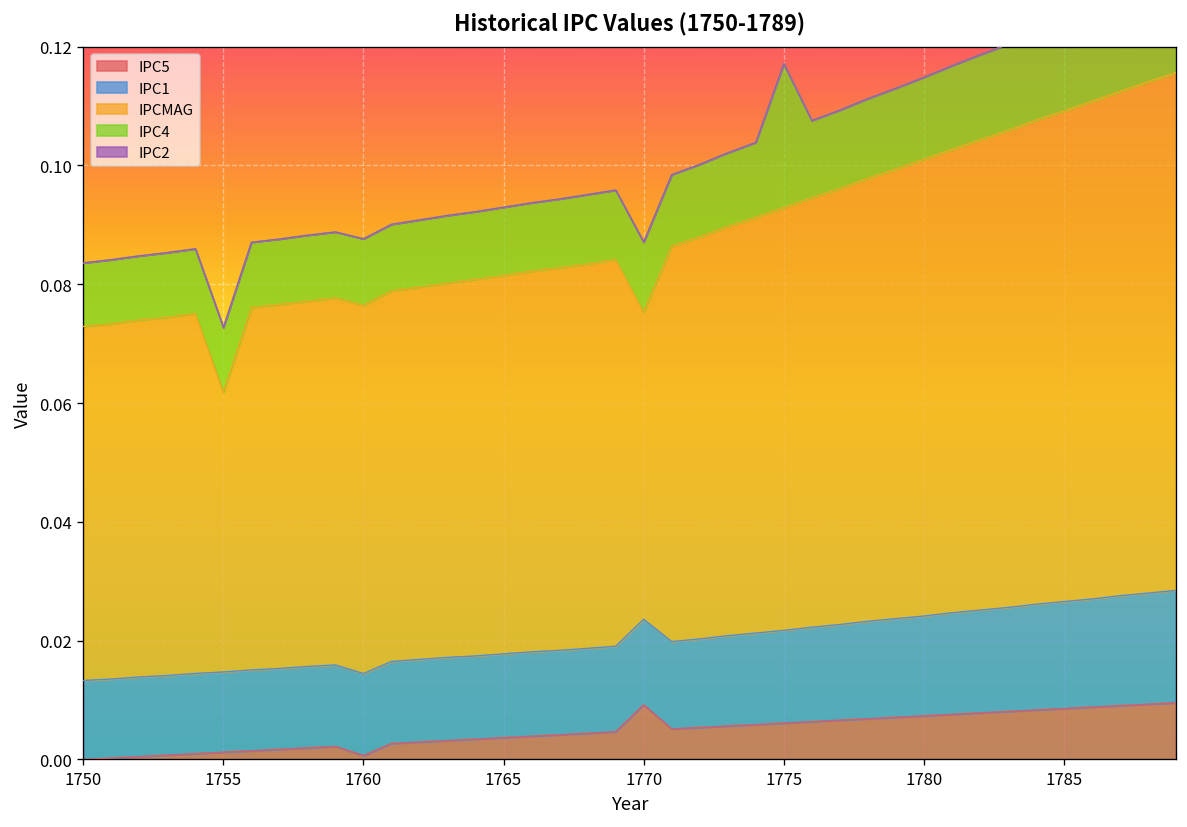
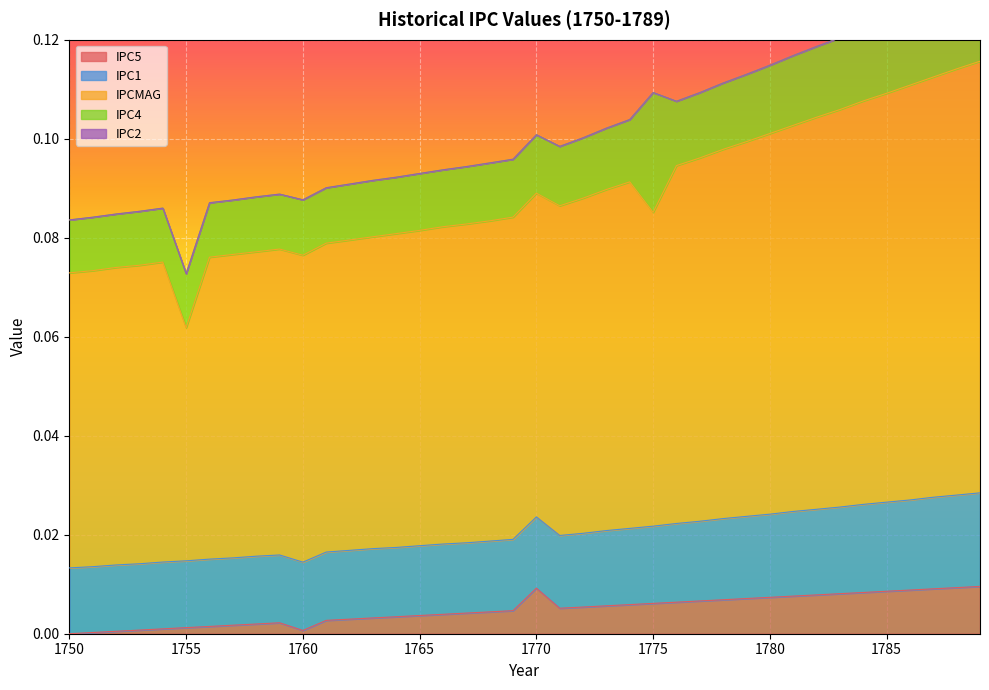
  {
    "IPC5": {
      "1750": 0.000,
      "1755": 0.001,
      "1760": 0.001,
      "1765": 0.004,
      "1770": 0.009,
      "1775": 0.006,
      "1780": 0.007,
      "1785": 0.009
    },
    "IPC1": {
      "1750": 0.013,
      "1755": 0.014,
      "1760": 0.014,
      "1765": 0.014,
      "1770": 0.014,
      "1775": 0.016,
      "1780": 0.017,
      "1785": 0.018
    },
    "IPCMAG": {
      "1750": 0.060,
      "1755": 0.047,
      "1760": 0.062,
      "1765": 0.064,
-     "1770": 0.052,
-     "1775": 0.071,
+     "1770": 0.065,
+     "1775": 0.063,
      "1780": 0.077,
      "1785": 0.083
    }
  }
